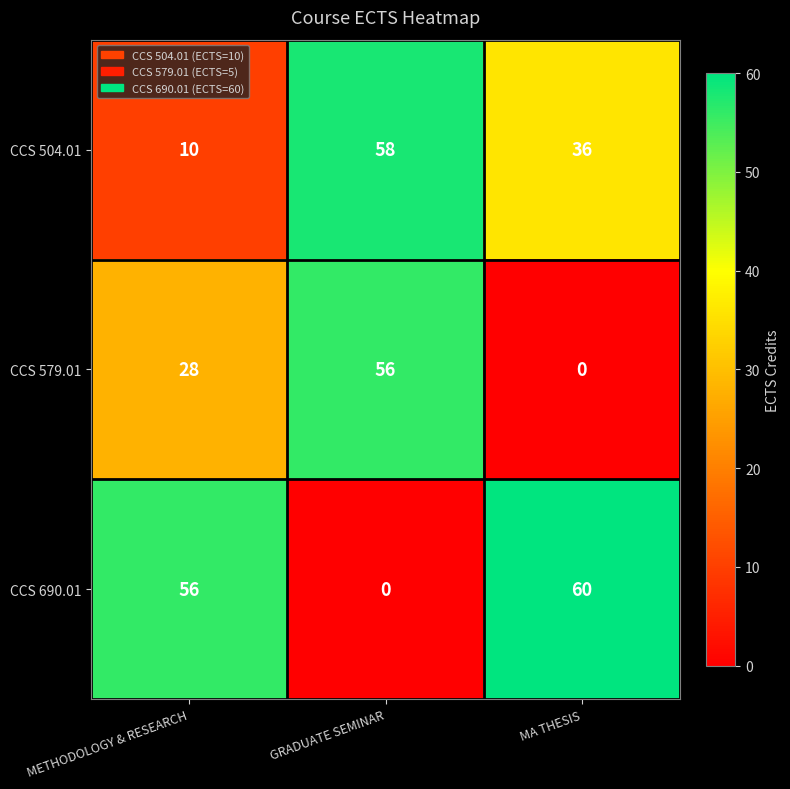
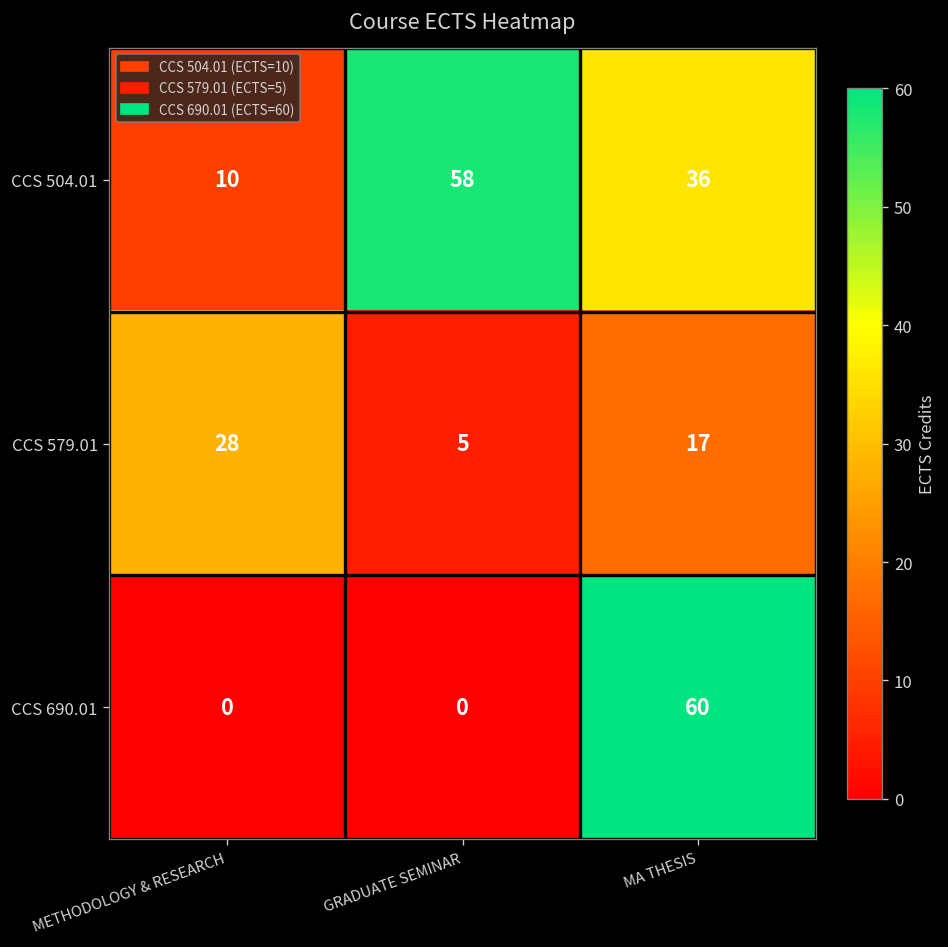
  {
    "CCS 504.01": {
      "METHODOLOGY & RESEARCH": 10,
      "GRADUATE SEMINAR": 58,
      "MA THESIS": 36
    },
    "CCS 579.01": {
      "METHODOLOGY & RESEARCH": 28,
-     "GRADUATE SEMINAR": 56,
-     "MA THESIS": 0
+     "GRADUATE SEMINAR": 5,
+     "MA THESIS": 17
    },
    "CCS 690.01": {
-     "METHODOLOGY & RESEARCH": 56,
+     "METHODOLOGY & RESEARCH": 0,
      "GRADUATE SEMINAR": 0,
      "MA THESIS": 60
    }
  }
